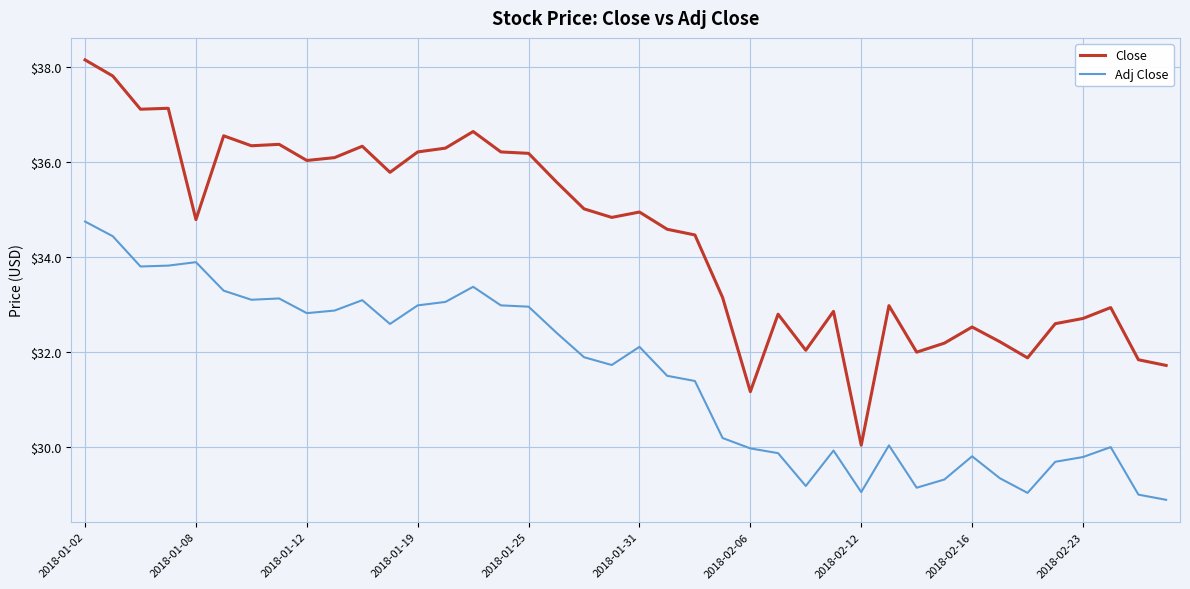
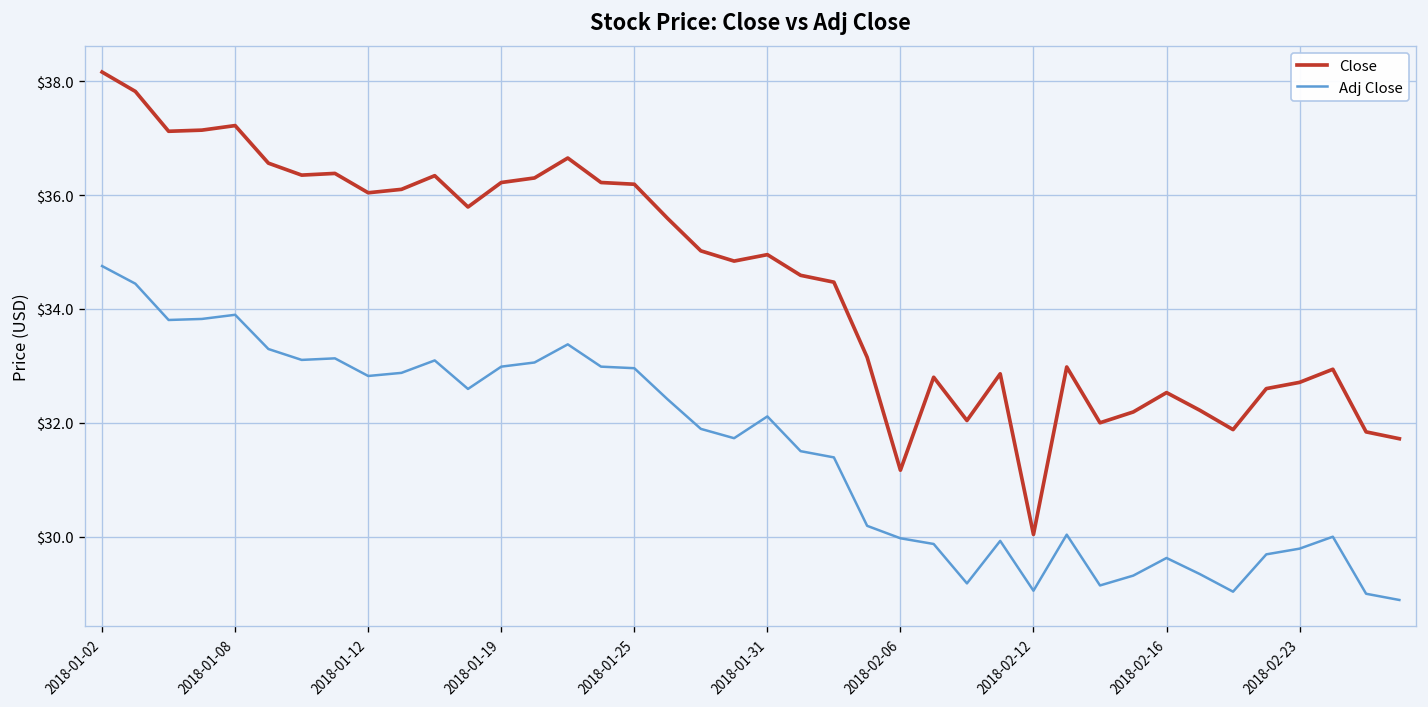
  {
    "Close": {
      "2018-01-02": "$38.2",
-     "2018-01-08": "$34.8",
+     "2018-01-08": "$37.2",
      "2018-01-12": "$36.0",
      "2018-01-19": "$36.2",
      "2018-01-25": "$36.2",
      "2018-01-31": "$35.0",
      "2018-02-06": "$31.2",
      "2018-02-12": "$30.0",
      "2018-02-16": "$32.5",
      "2018-02-23": "$32.7"
    },
    "Adj Close": {
      "2018-01-02": "$34.8",
      "2018-01-08": "$33.9",
      "2018-01-12": "$32.8",
      "2018-01-19": "$33.0",
      "2018-01-25": "$33.0",
      "2018-01-31": "$32.1",
      "2018-02-06": "$30.0",
      "2018-02-12": "$29.1",
-     "2018-02-16": "$29.8",
+     "2018-02-16": "$29.6",
      "2018-02-23": "$29.8"
    }
  }
